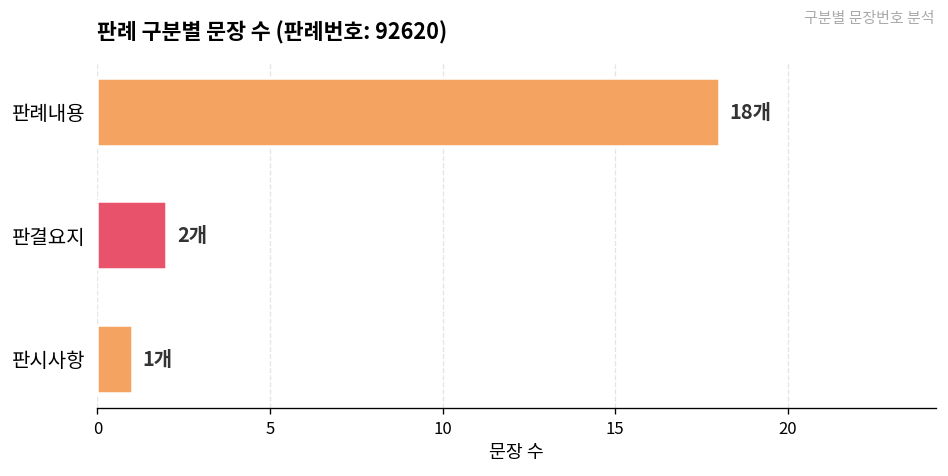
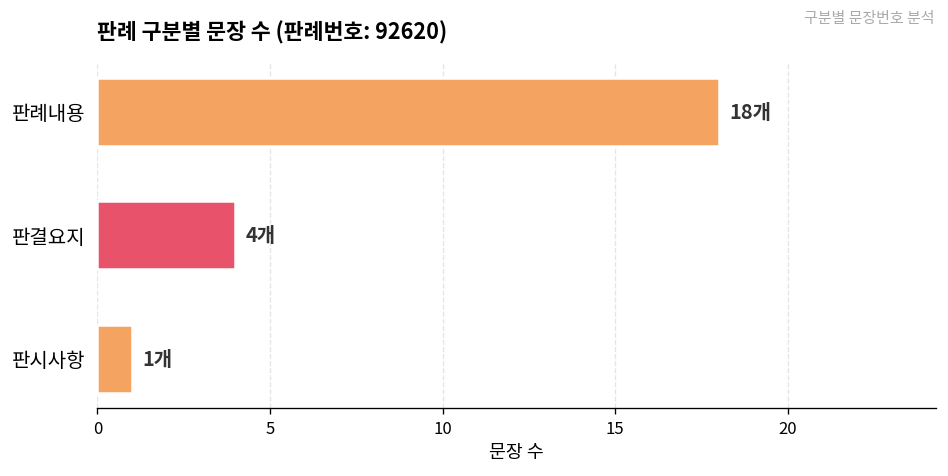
  {
    "판례내용": "18개",
-   "판결요지": "2개",
+   "판결요지": "4개",
    "판시사항": "1개"
  }
